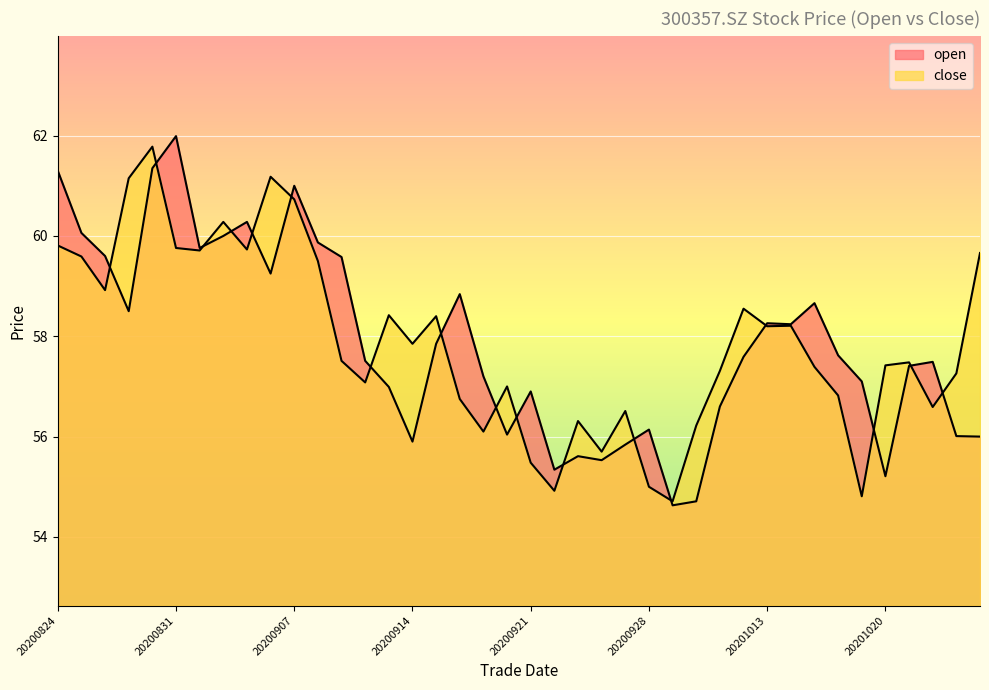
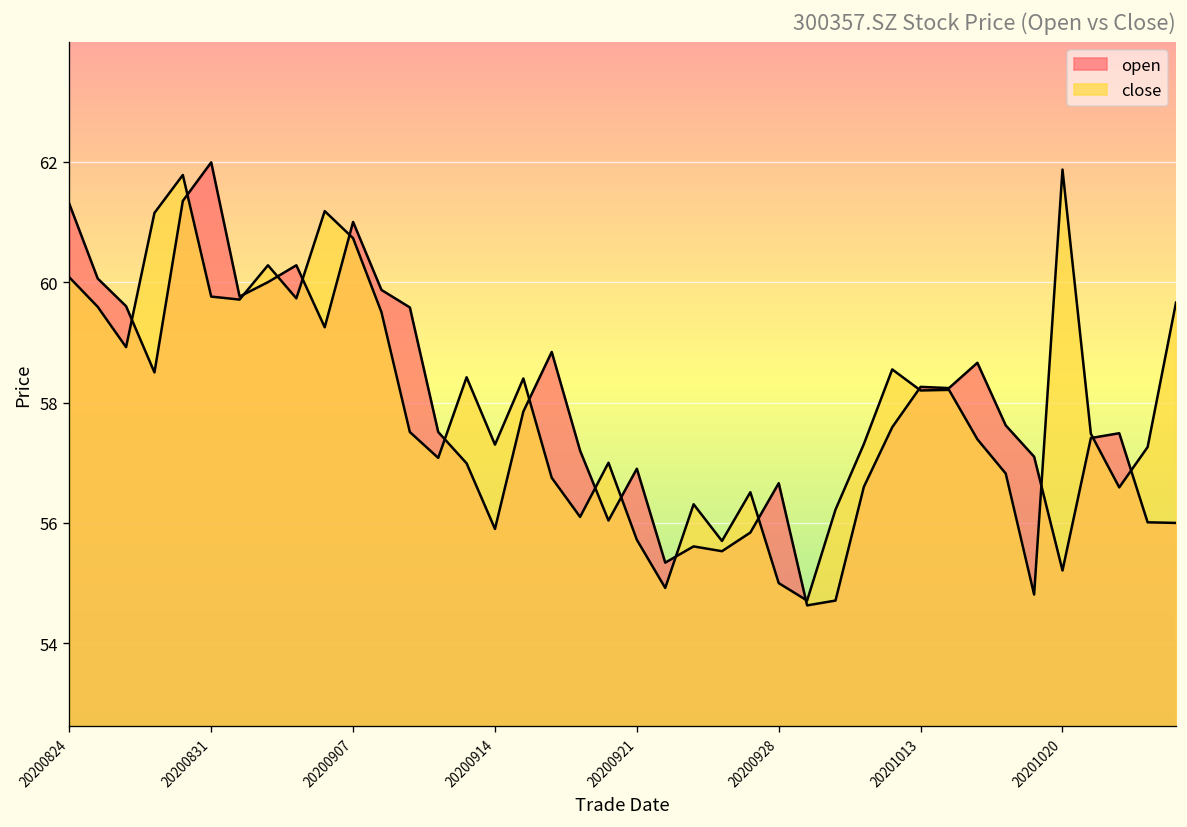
  {
    "open": {
      "20200824": 61.3,
      "20200831": 62.0,
      "20200907": 61.0,
      "20200914": 55.9,
      "20200921": 56.9,
-     "20200928": 56.1,
+     "20200928": 56.7,
      "20201013": 58.3,
      "20201020": 55.2
    },
    "close": {
-     "20200824": 59.8,
+     "20200824": 60.1,
      "20200831": 59.8,
      "20200907": 60.7,
-     "20200914": 57.9,
-     "20200921": 55.5,
+     "20200914": 57.3,
+     "20200921": 55.7,
      "20200928": 55.0,
      "20201013": 58.2,
-     "20201020": 57.4
+     "20201020": 61.9
    }
  }
